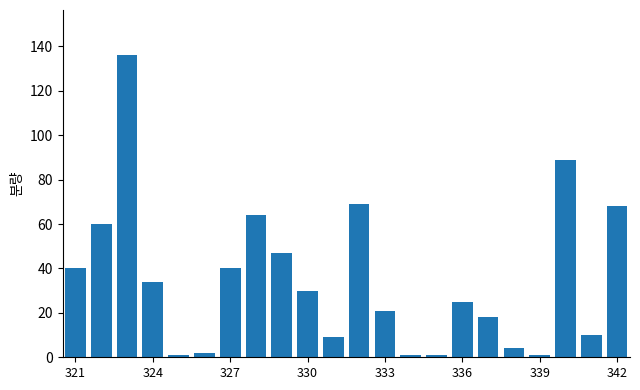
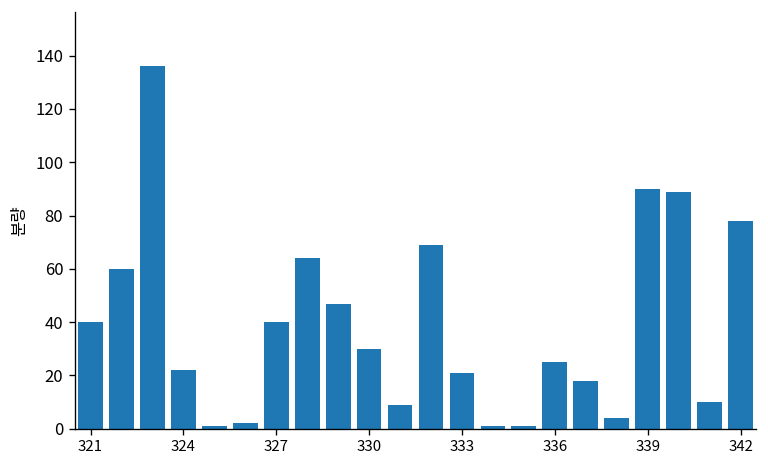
  {
    "321": 40,
-   "324": 34,
+   "324": 22,
    "327": 40,
    "330": 30,
    "333": 21,
    "336": 25,
-   "339": 1,
-   "342": 68
+   "339": 90,
+   "342": 78
  }
